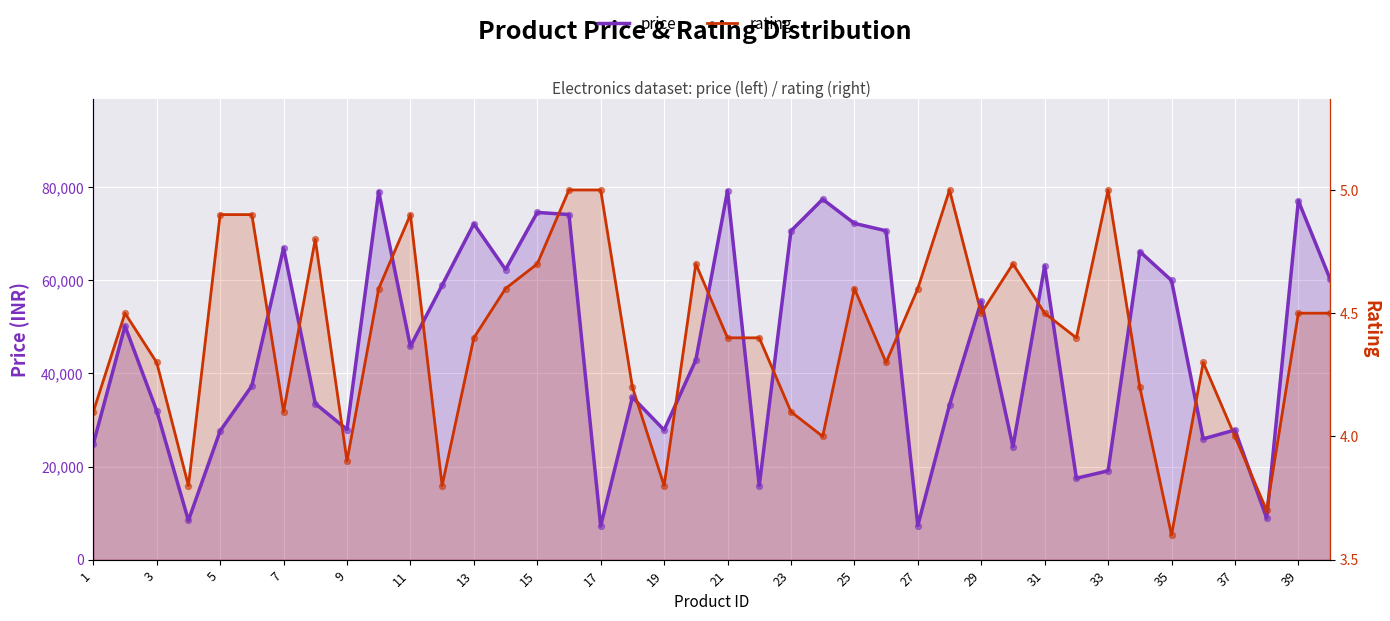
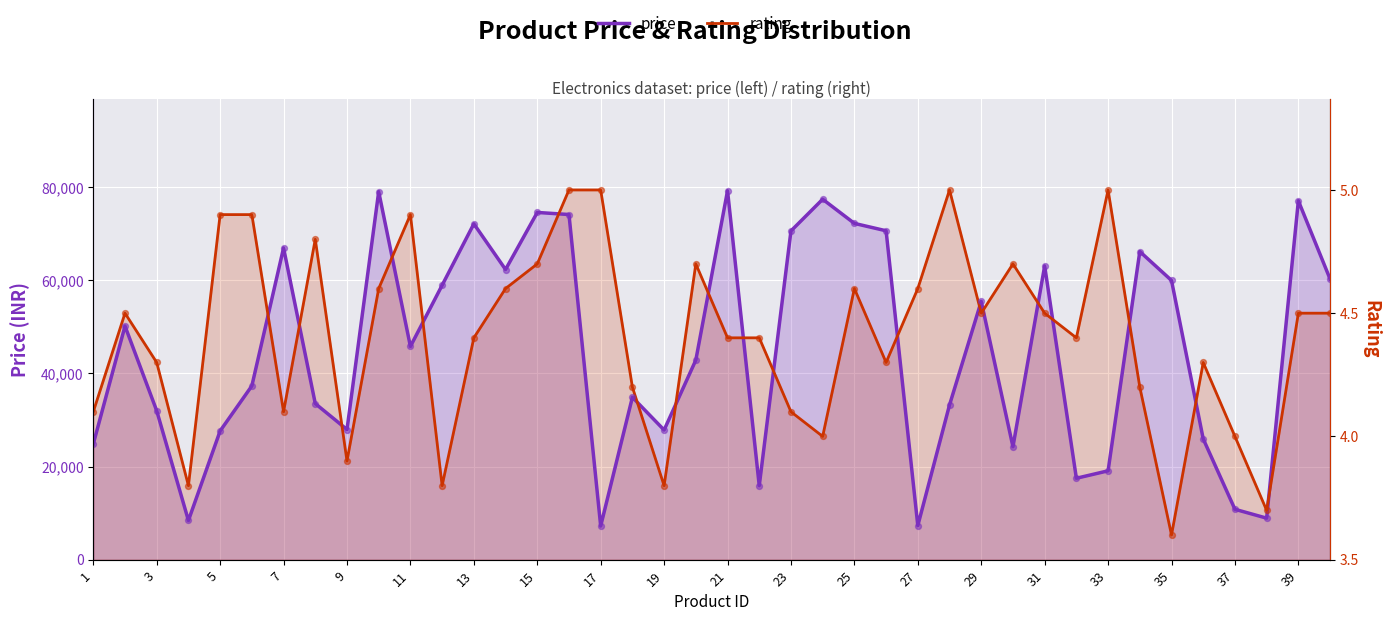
  {
    "price": {
      "1": "25,000",
      "3": "32,000",
      "5": "28,000",
      "7": "67,000",
      "9": "28,000",
      "11": "46,000",
      "13": "72,000",
      "15": "75,000",
      "17": "7,000",
      "19": "28,000",
      "21": "79,000",
      "23": "71,000",
      "25": "72,000",
      "27": "7,000",
      "29": "55,000",
      "31": "63,000",
      "33": "19,000",
      "35": "60,000",
-     "37": "28,000",
+     "37": "11,000",
      "39": "77,000"
    },
    "rating": {
      "1": "32,000",
      "3": "42,000",
      "5": "74,000",
      "7": "32,000",
      "9": "21,000",
      "11": "74,000",
      "13": "48,000",
      "15": "64,000",
      "17": "79,000",
      "19": "16,000",
      "21": "48,000",
      "23": "32,000",
      "25": "58,000",
      "27": "58,000",
      "29": "53,000",
      "31": "53,000",
      "33": "79,000",
      "35": "5,000",
      "37": "26,000",
      "39": "53,000"
    }
  }
